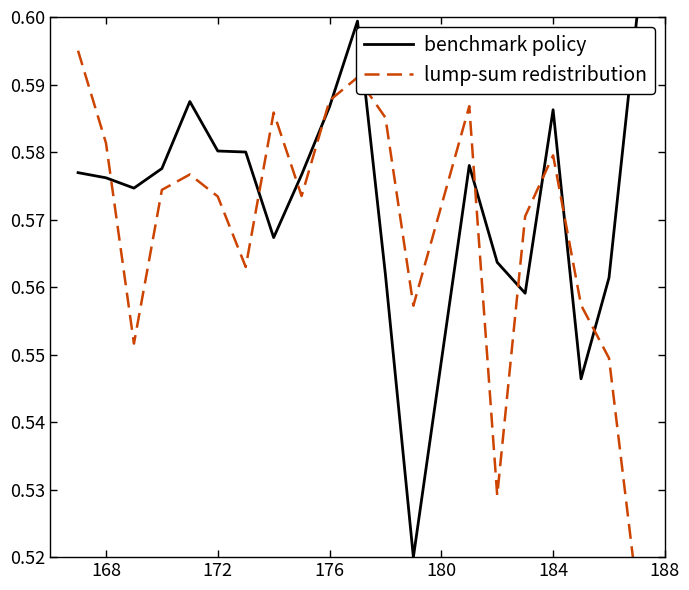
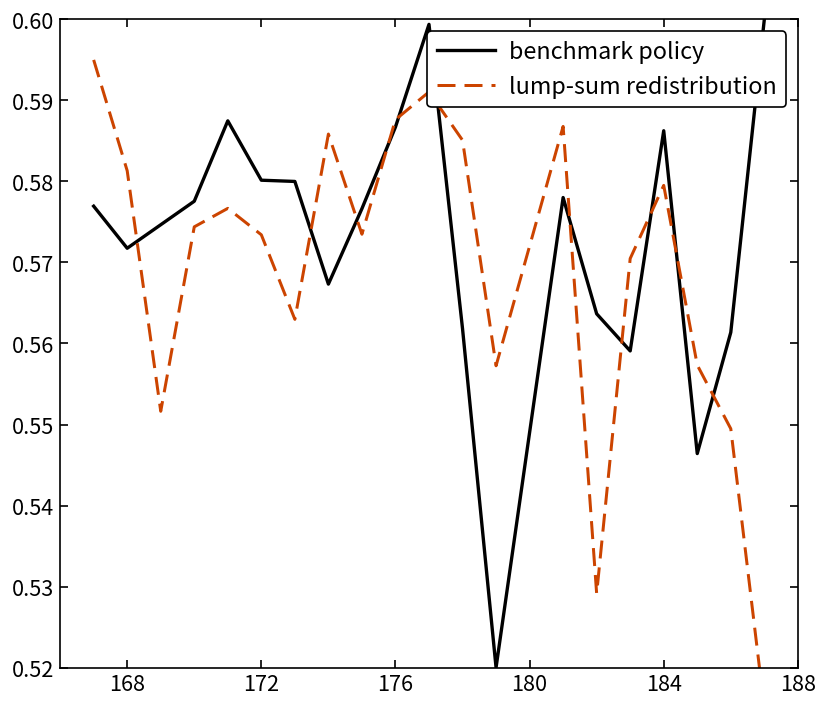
  {
    "benchmark policy": {
-     "168": 0.576,
+     "168": 0.572,
      "172": 0.580,
      "176": 0.587,
      "184": 0.586
    },
    "lump-sum redistribution": {
      "168": 0.581,
      "172": 0.573,
      "176": 0.588,
      "184": 0.580
    }
  }
